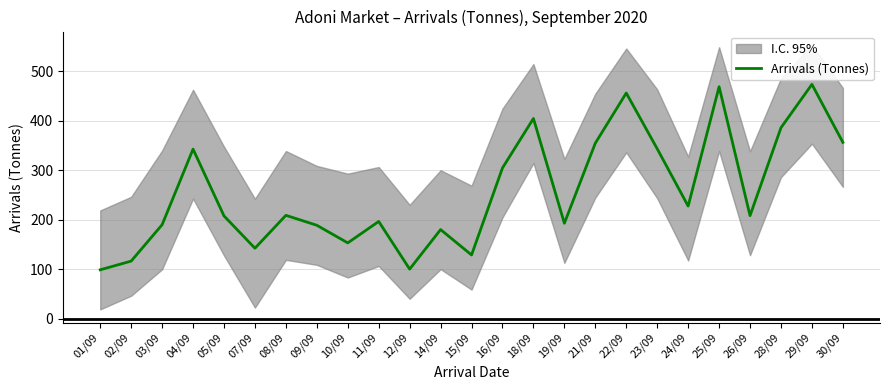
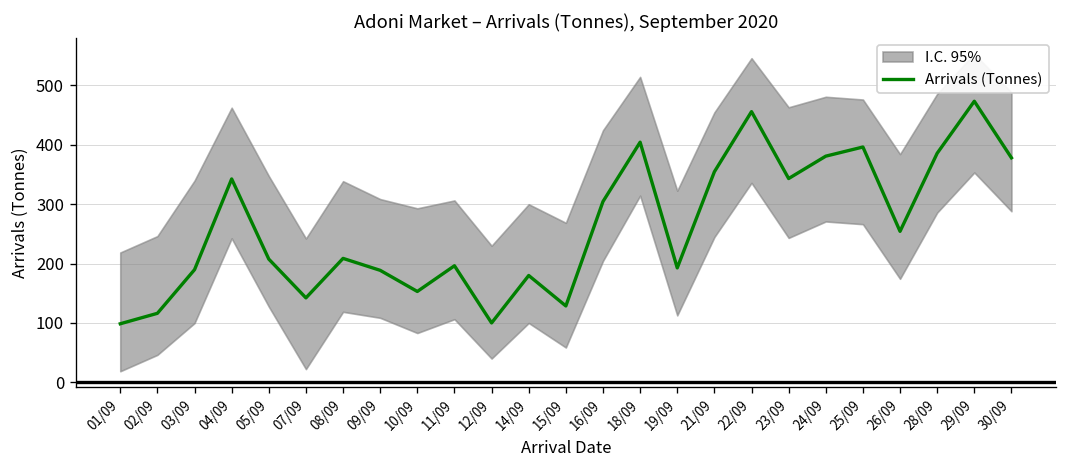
  {
    "Arrivals (Tonnes)": {
      "01/09": 100,
      "02/09": 120,
      "03/09": 190,
      "04/09": 340,
      "05/09": 210,
      "07/09": 140,
      "08/09": 210,
      "09/09": 190,
      "10/09": 150,
      "11/09": 200,
      "12/09": 100,
      "14/09": 180,
      "15/09": 130,
      "16/09": 300,
      "18/09": 400,
      "19/09": 190,
      "21/09": 350,
      "22/09": 460,
      "23/09": 340,
-     "24/09": 230,
-     "25/09": 470,
-     "26/09": 210,
+     "24/09": 380,
+     "25/09": 400,
+     "26/09": 250,
      "28/09": 390,
      "29/09": 470,
-     "30/09": 360
+     "30/09": 380
    }
  }
